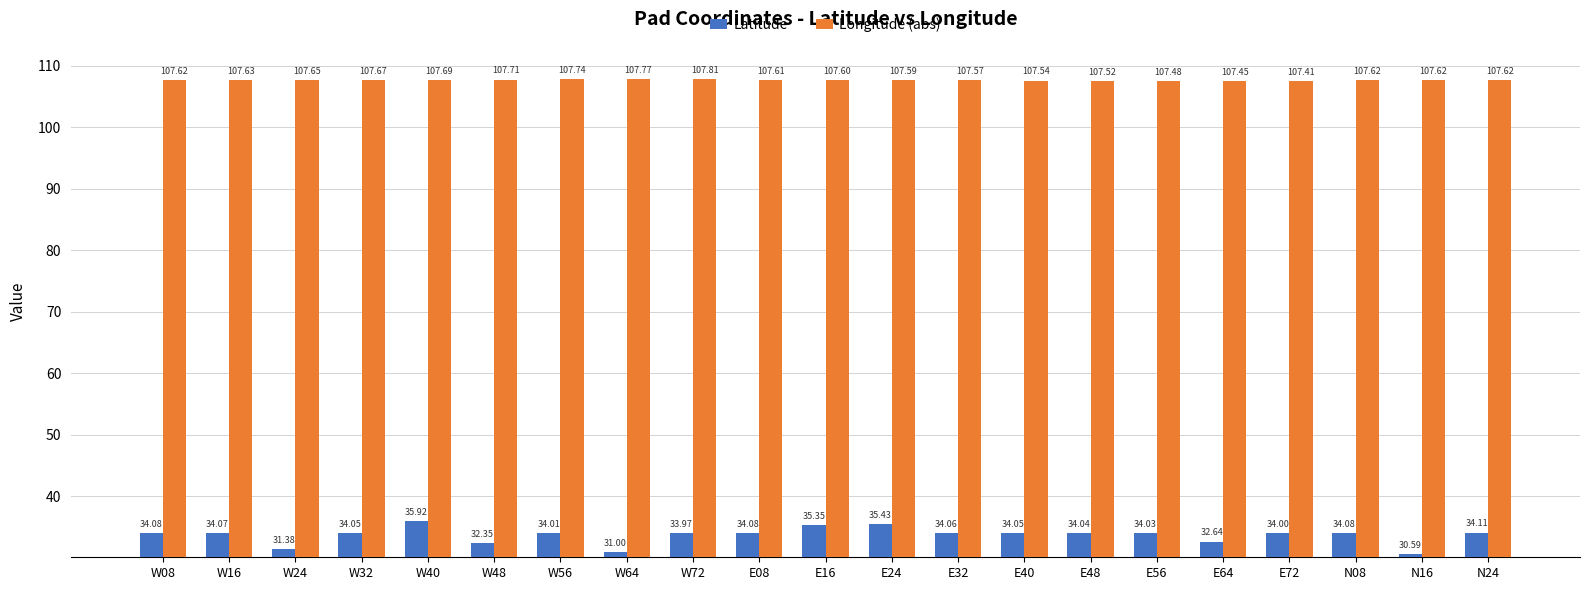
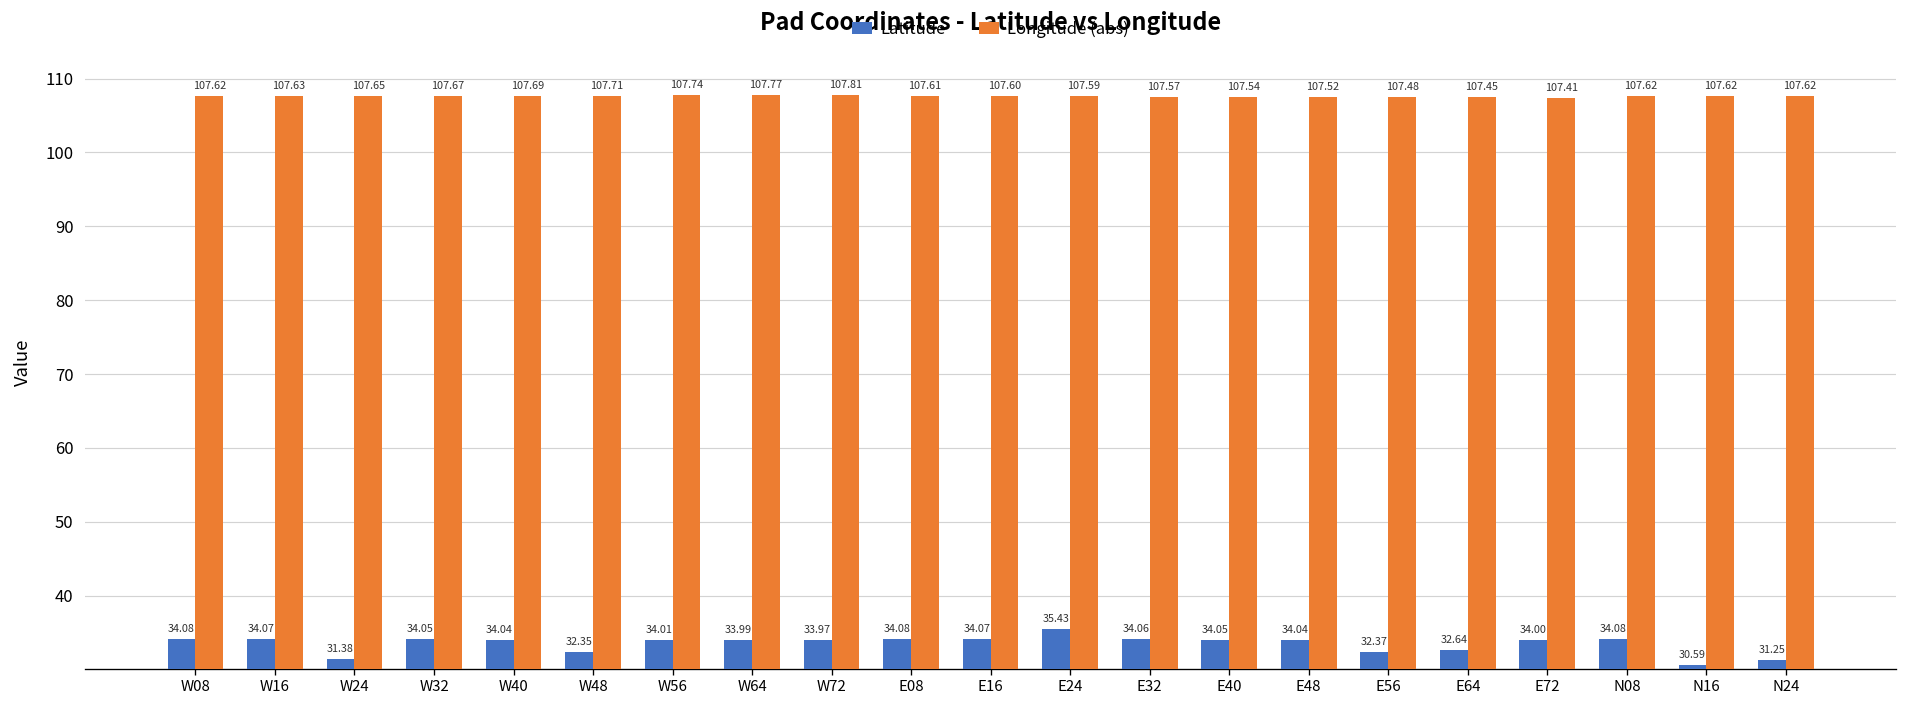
  {
    "Latitude": {
      "W08": 34.08,
      "W16": 34.07,
      "W24": 31.38,
      "W32": 34.05,
-     "W40": 35.92,
+     "W40": 34.04,
      "W48": 32.35,
      "W56": 34.01,
-     "W64": 31.00,
+     "W64": 33.99,
      "W72": 33.97,
      "E08": 34.08,
-     "E16": 35.35,
+     "E16": 34.07,
      "E24": 35.43,
      "E32": 34.06,
      "E40": 34.05,
      "E48": 34.04,
-     "E56": 34.03,
+     "E56": 32.37,
      "E64": 32.64,
      "E72": 34.00,
      "N08": 34.08,
      "N16": 30.59,
-     "N24": 34.11
+     "N24": 31.25
    },
    "Longitude (abs)": {
      "W08": 107.62,
      "W16": 107.63,
      "W24": 107.65,
      "W32": 107.67,
      "W40": 107.69,
      "W48": 107.71,
      "W56": 107.74,
      "W64": 107.77,
      "W72": 107.81,
      "E08": 107.61,
      "E16": 107.60,
      "E24": 107.59,
      "E32": 107.57,
      "E40": 107.54,
      "E48": 107.52,
      "E56": 107.48,
      "E64": 107.45,
      "E72": 107.41,
      "N08": 107.62,
      "N16": 107.62,
      "N24": 107.62
    }
  }
